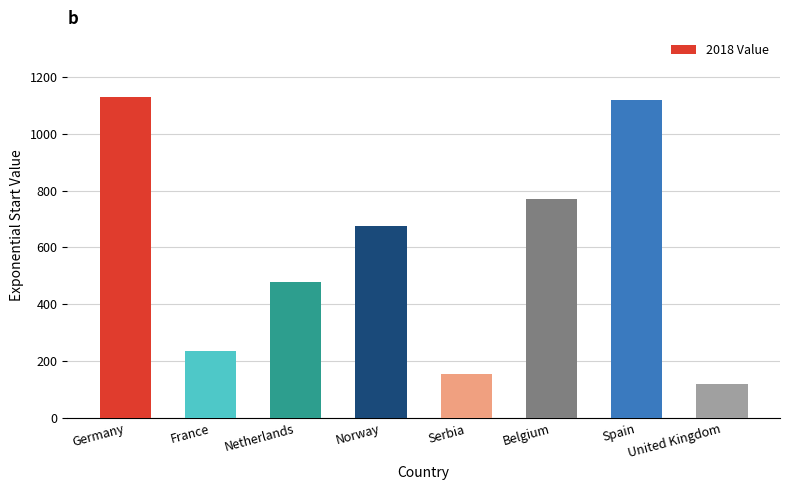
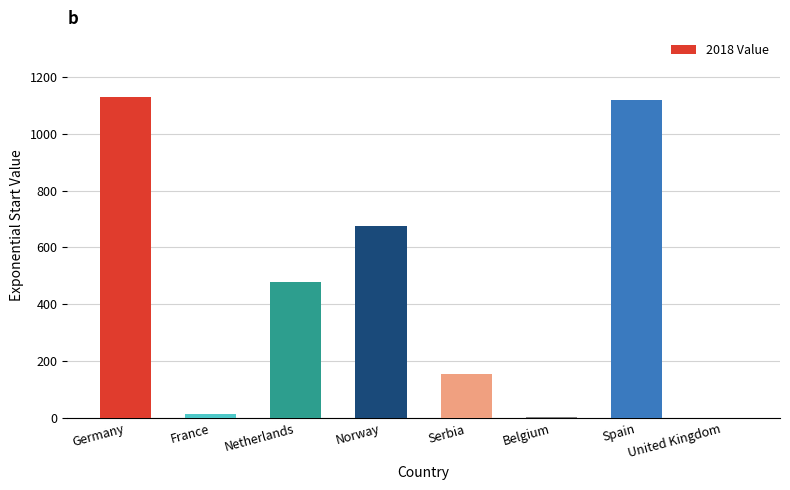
  {
    "Germany": 1130,
-   "France": 240,
+   "France": 10,
    "Netherlands": 480,
    "Norway": 680,
    "Serbia": 160,
-   "Belgium": 770,
+   "Belgium": 10,
    "Spain": 1120,
-   "United Kingdom": 120
+   "United Kingdom": 0
  }
